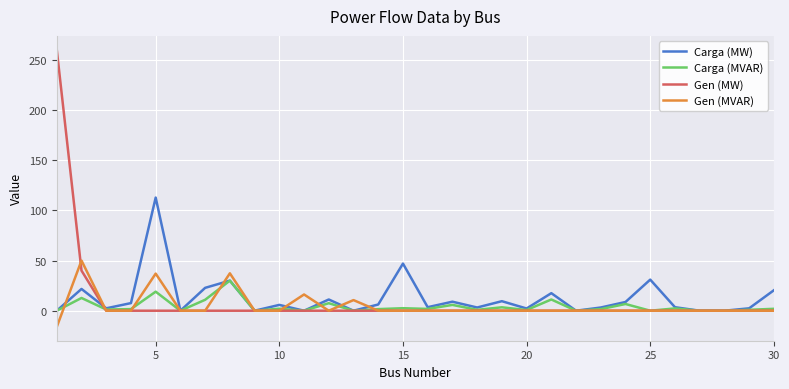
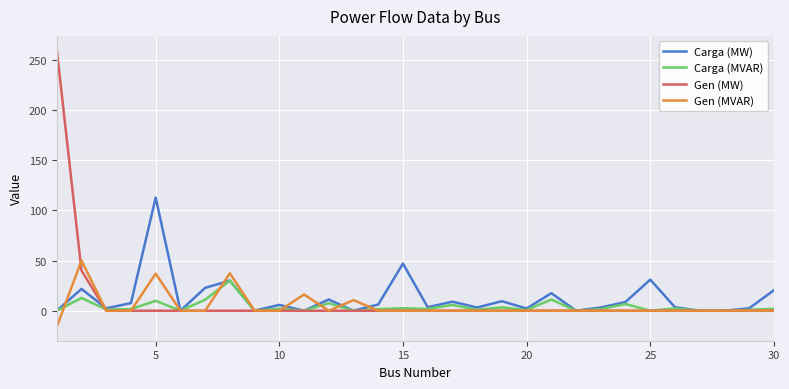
  {
    "Carga (MW)": {
      "5": 113,
      "10": 6,
      "15": 47,
      "25": 31,
      "30": 20
    },
    "Carga (MVAR)": {
-     "5": 19
+     "5": 10
    }
  }
